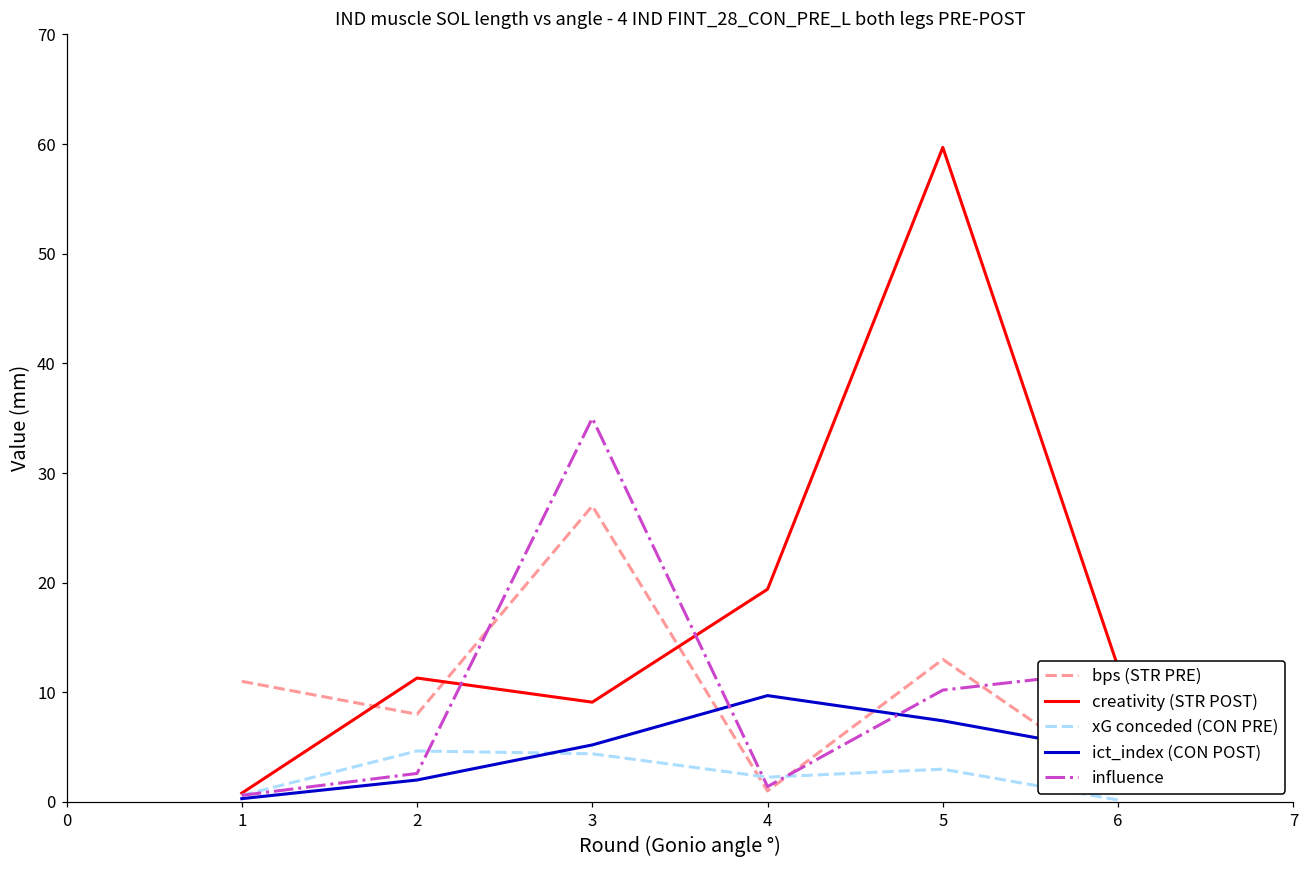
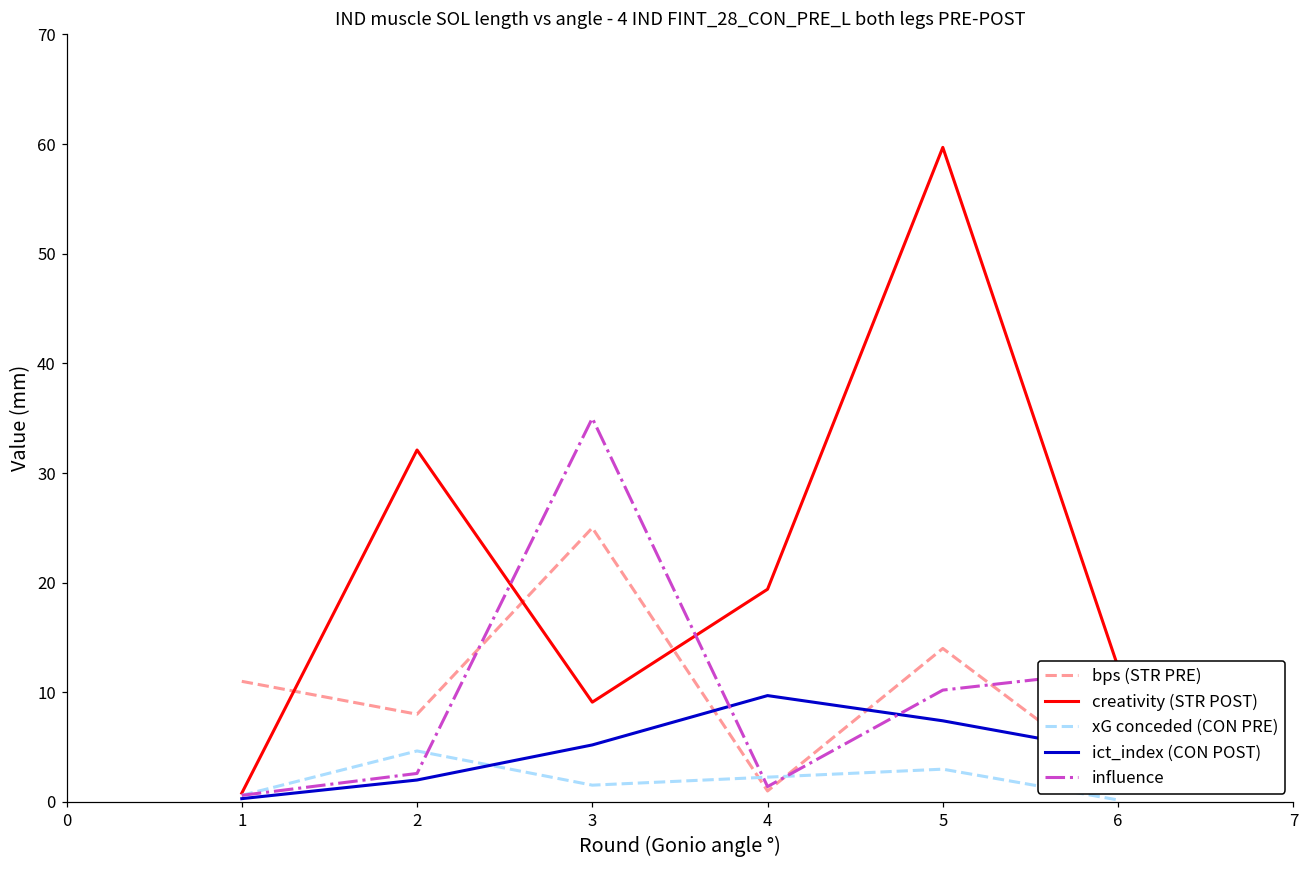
  {
    "bps (STR PRE)": {
      "1": 11,
      "2": 8,
-     "3": 27,
+     "3": 25,
      "4": 1,
-     "5": 13
+     "5": 14
    },
    "creativity (STR POST)": {
-     "2": 11,
+     "2": 32,
      "3": 9,
      "4": 19,
      "5": 60
    },
    "xG conceded (CON PRE)": {
      "2": 5,
-     "3": 4,
+     "3": 2,
      "4": 2,
      "5": 3,
      "6": 0
    },
    "ict_index (CON POST)": {
      "1": 0,
      "2": 2,
      "3": 5,
      "4": 10,
      "5": 7
    },
    "influence": {
      "2": 3,
      "3": 35,
      "4": 1,
      "5": 10
    }
  }
